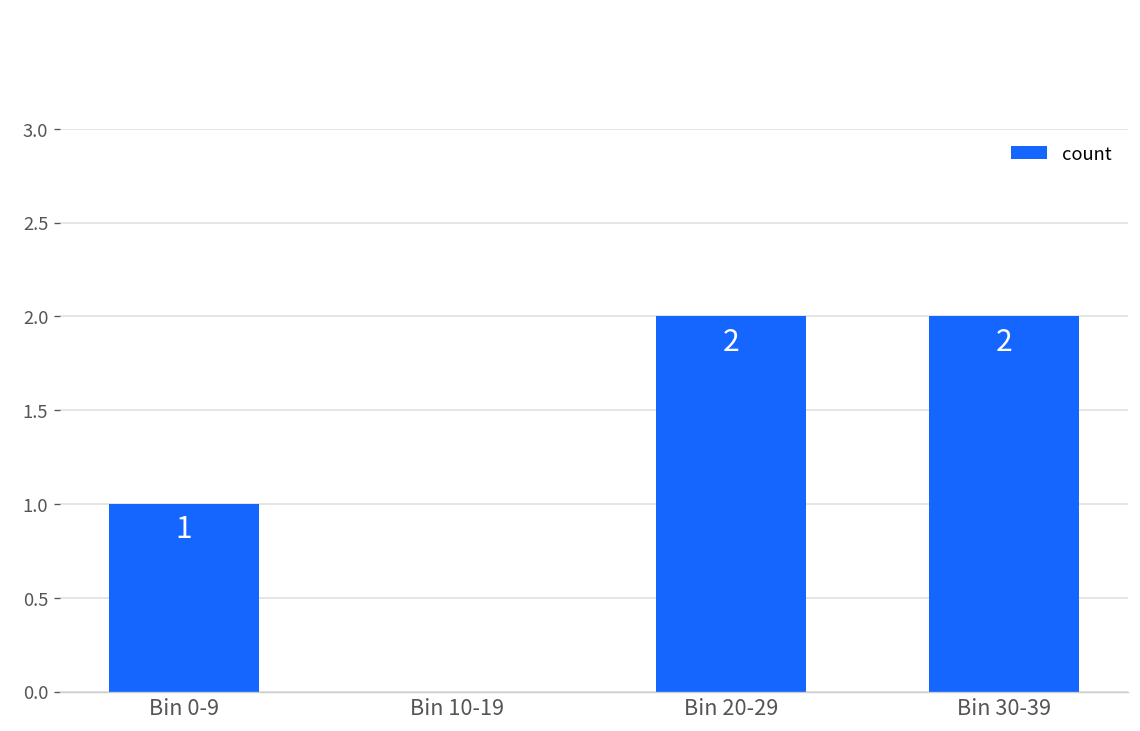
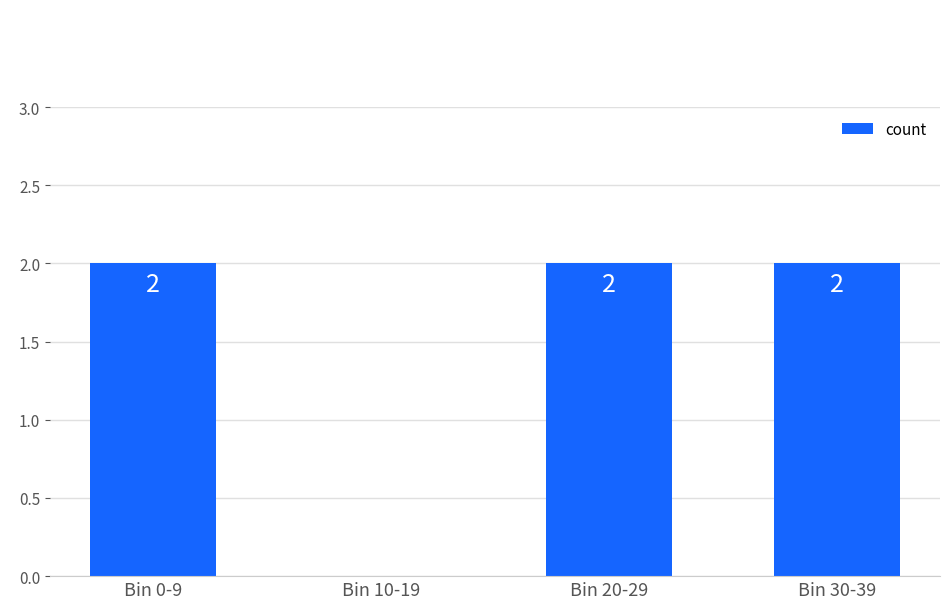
  {
-   "Bin 0-9": 1,
+   "Bin 0-9": 2,
    "Bin 20-29": 2,
    "Bin 30-39": 2
  }
